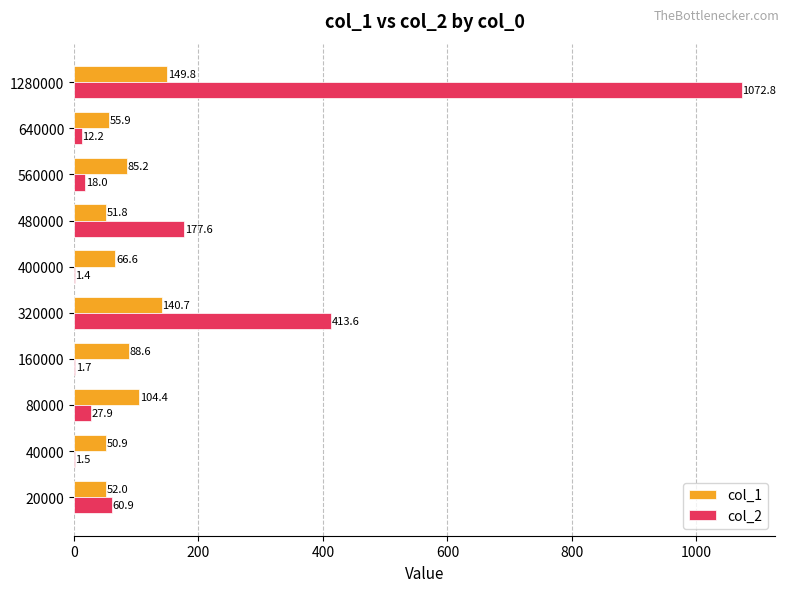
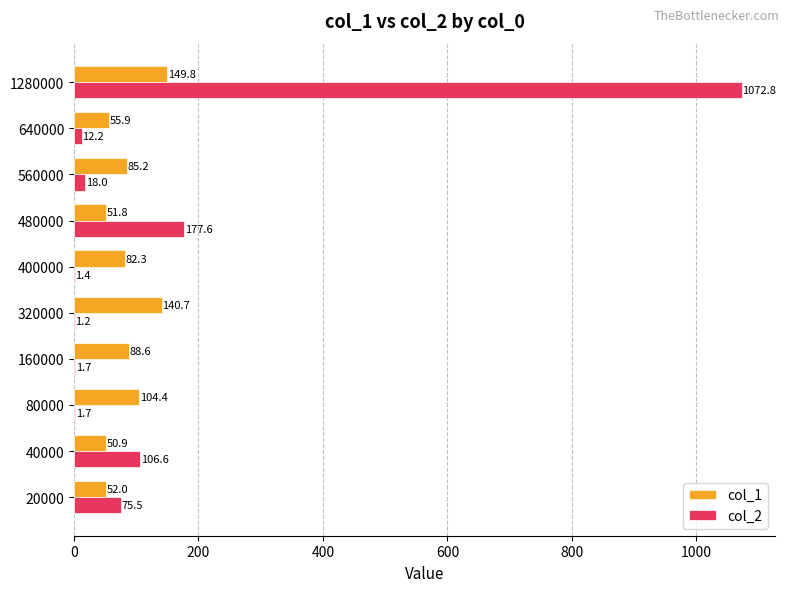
  {
    "col_1": {
      "1280000": 149.8,
      "640000": 55.9,
      "560000": 85.2,
      "480000": 51.8,
-     "400000": 66.6,
+     "400000": 82.3,
      "320000": 140.7,
      "160000": 88.6,
      "80000": 104.4,
      "40000": 50.9,
      "20000": 52.0
    },
    "col_2": {
      "1280000": 1072.8,
      "640000": 12.2,
      "560000": 18.0,
      "480000": 177.6,
      "400000": 1.4,
-     "320000": 413.6,
+     "320000": 1.2,
      "160000": 1.7,
-     "80000": 27.9,
-     "40000": 1.5,
-     "20000": 60.9
+     "80000": 1.7,
+     "40000": 106.6,
+     "20000": 75.5
    }
  }
